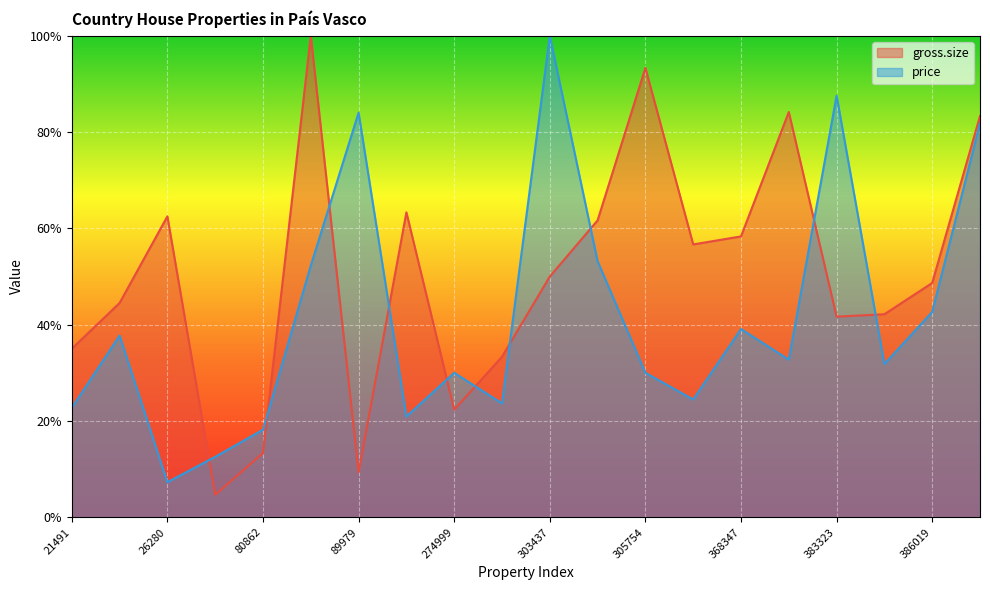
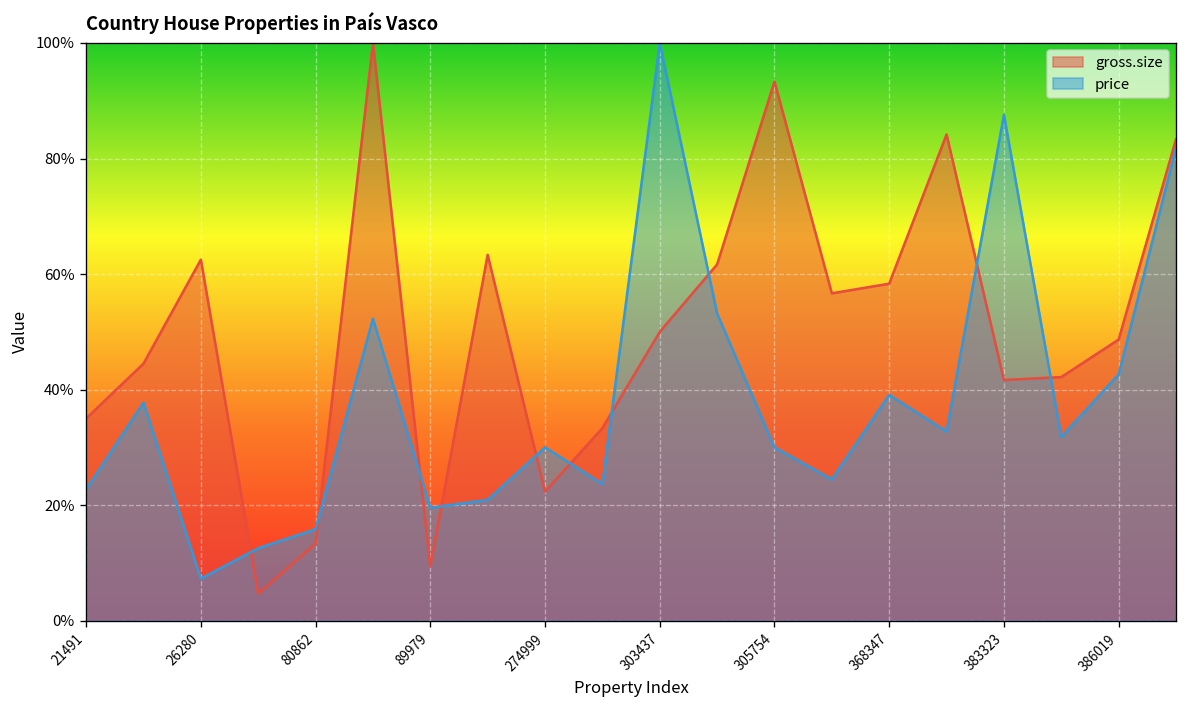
  {
    "gross.size": {
      "21491": "35%",
      "26280": "63%",
      "80862": "13%",
      "89979": "9%",
      "274999": "22%",
      "303437": "50%",
      "305754": "93%",
      "368347": "58%",
      "383323": "42%",
      "386019": "49%"
    },
    "price": {
      "21491": "23%",
      "26280": "7%",
-     "80862": "18%",
-     "89979": "84%",
+     "80862": "16%",
+     "89979": "20%",
      "274999": "30%",
      "303437": "100%",
      "305754": "30%",
      "368347": "39%",
      "383323": "88%",
      "386019": "43%"
    }
  }
